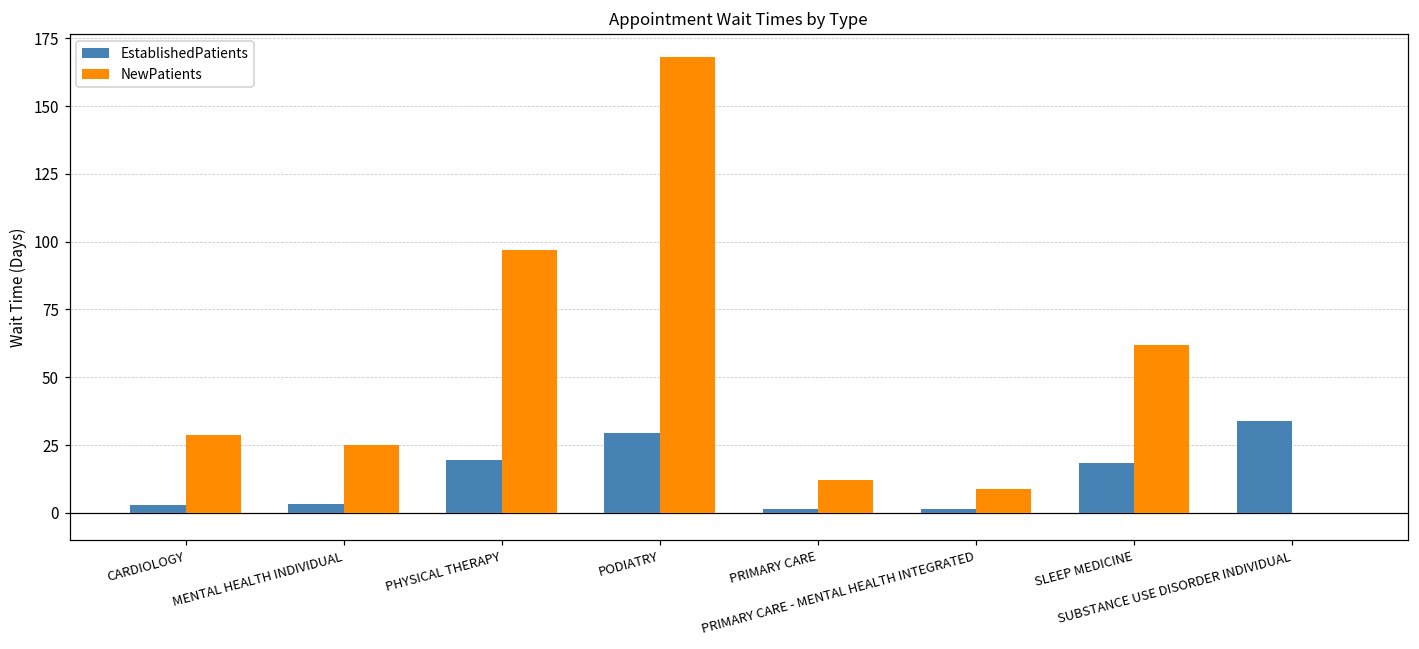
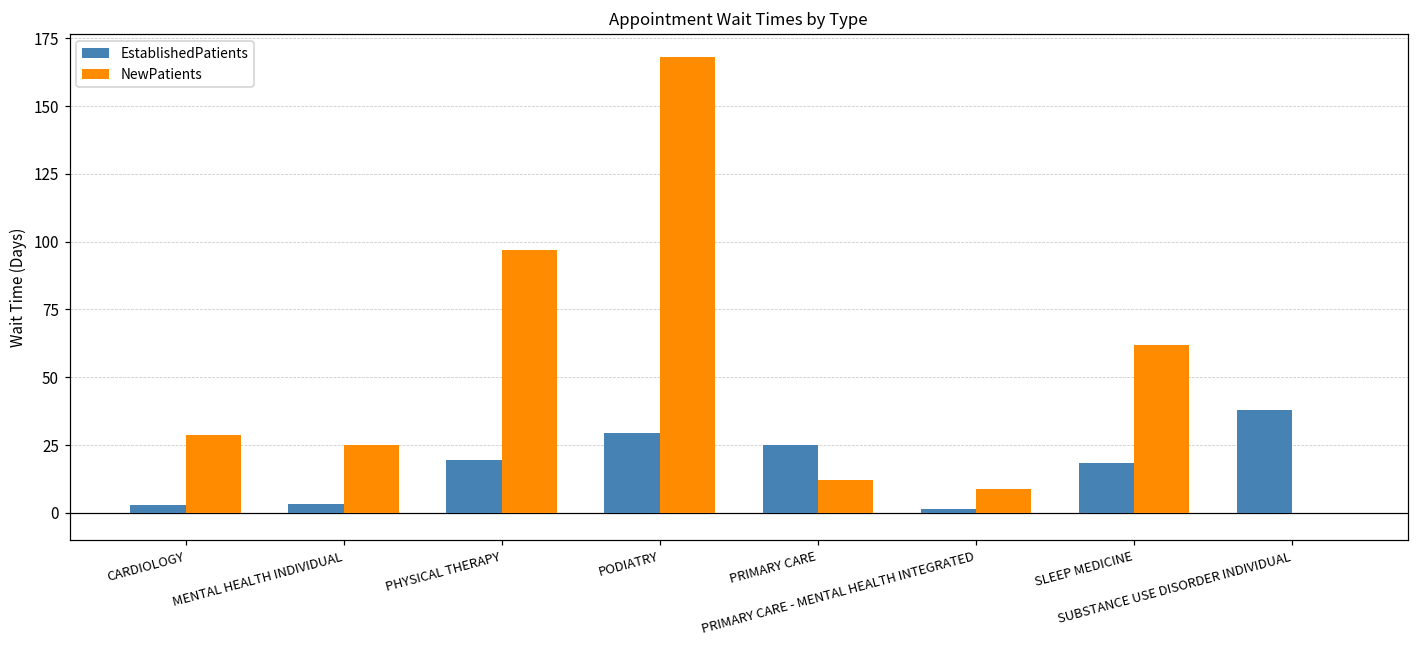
  {
    "EstablishedPatients": {
      "CARDIOLOGY": 3,
      "MENTAL HEALTH INDIVIDUAL": 3,
      "PHYSICAL THERAPY": 20,
      "PODIATRY": 29,
-     "PRIMARY CARE": 1,
+     "PRIMARY CARE": 25,
      "PRIMARY CARE - MENTAL HEALTH INTEGRATED": 2,
      "SLEEP MEDICINE": 19,
-     "SUBSTANCE USE DISORDER INDIVIDUAL": 34
+     "SUBSTANCE USE DISORDER INDIVIDUAL": 38
    },
    "NewPatients": {
      "CARDIOLOGY": 29,
      "MENTAL HEALTH INDIVIDUAL": 25,
      "PHYSICAL THERAPY": 97,
      "PODIATRY": 168,
      "PRIMARY CARE": 12,
      "PRIMARY CARE - MENTAL HEALTH INTEGRATED": 9,
      "SLEEP MEDICINE": 62,
      "SUBSTANCE USE DISORDER INDIVIDUAL": 0
    }
  }
